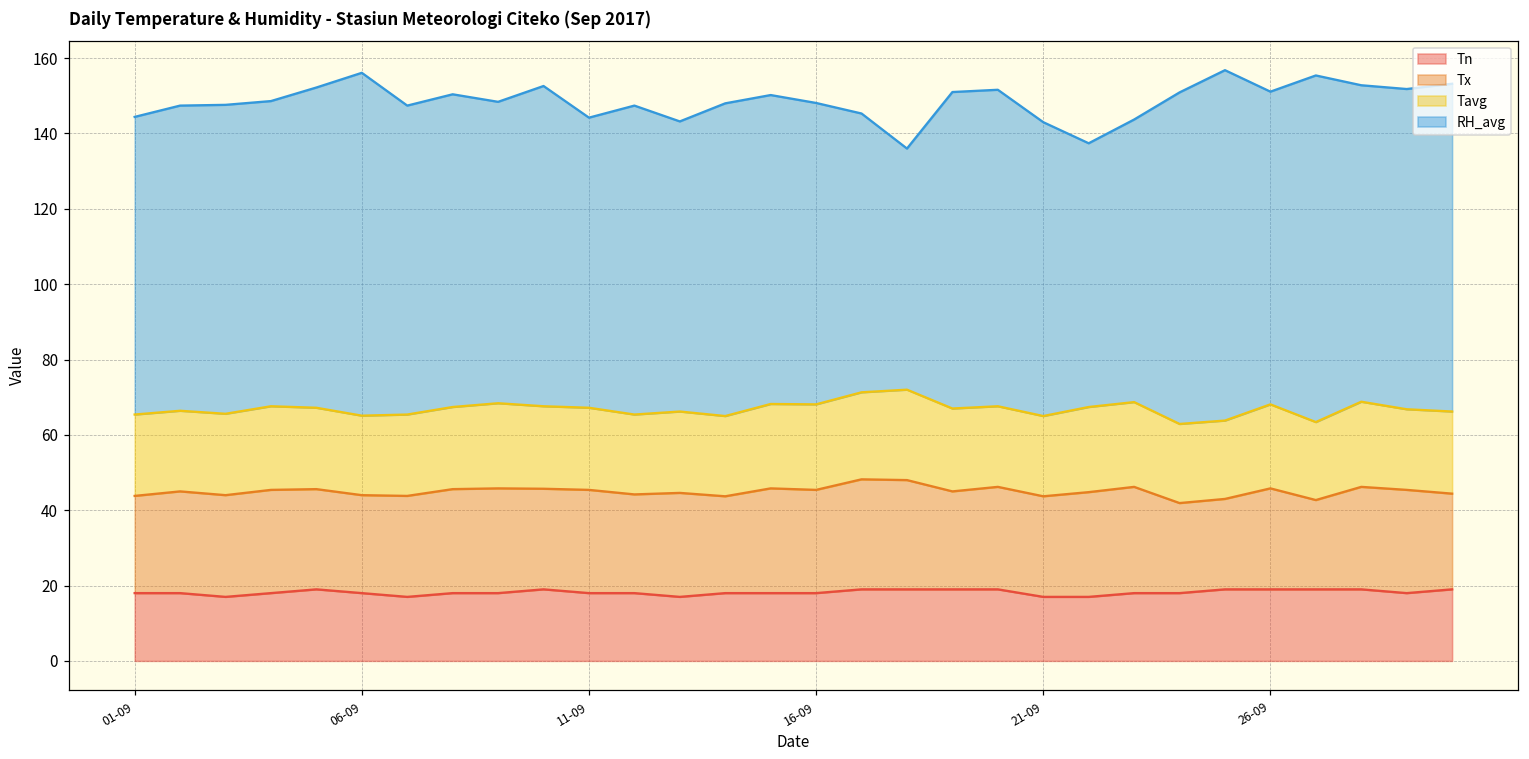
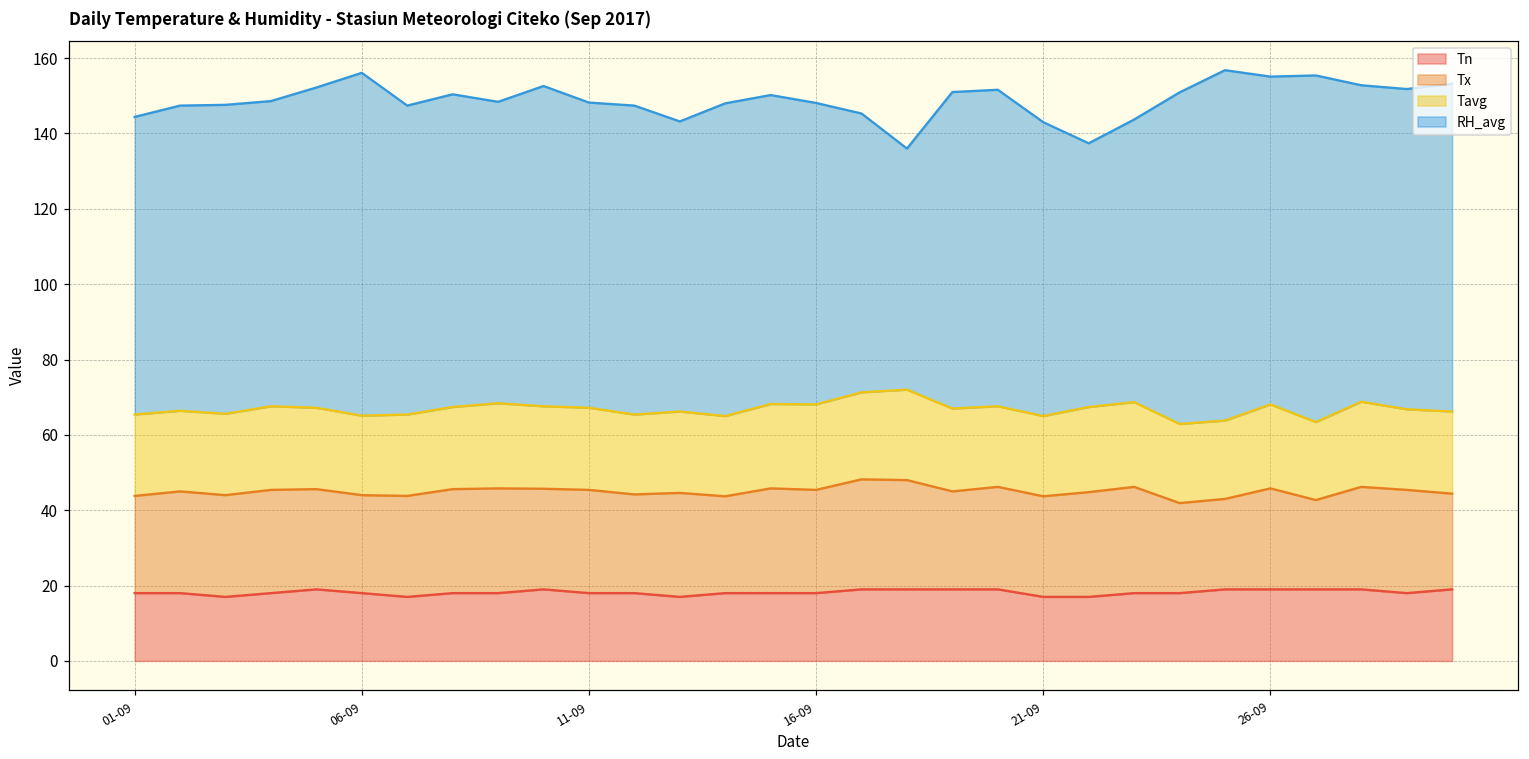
  {
    "RH_avg": {
      "01-09": 79,
      "06-09": 91,
-     "11-09": 77,
+     "11-09": 81,
      "16-09": 80,
      "21-09": 78,
-     "26-09": 83
+     "26-09": 87
    }
  }
